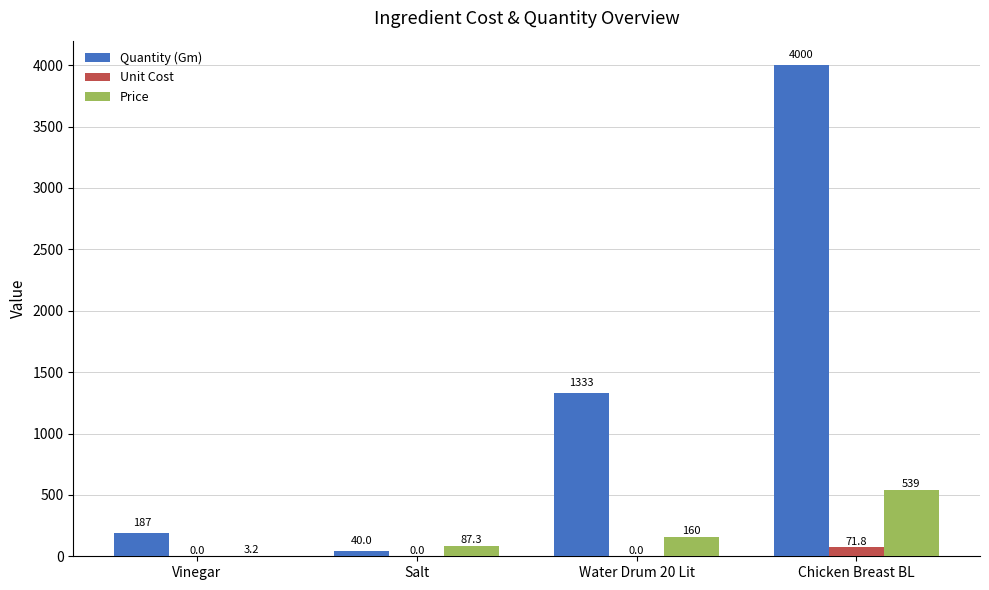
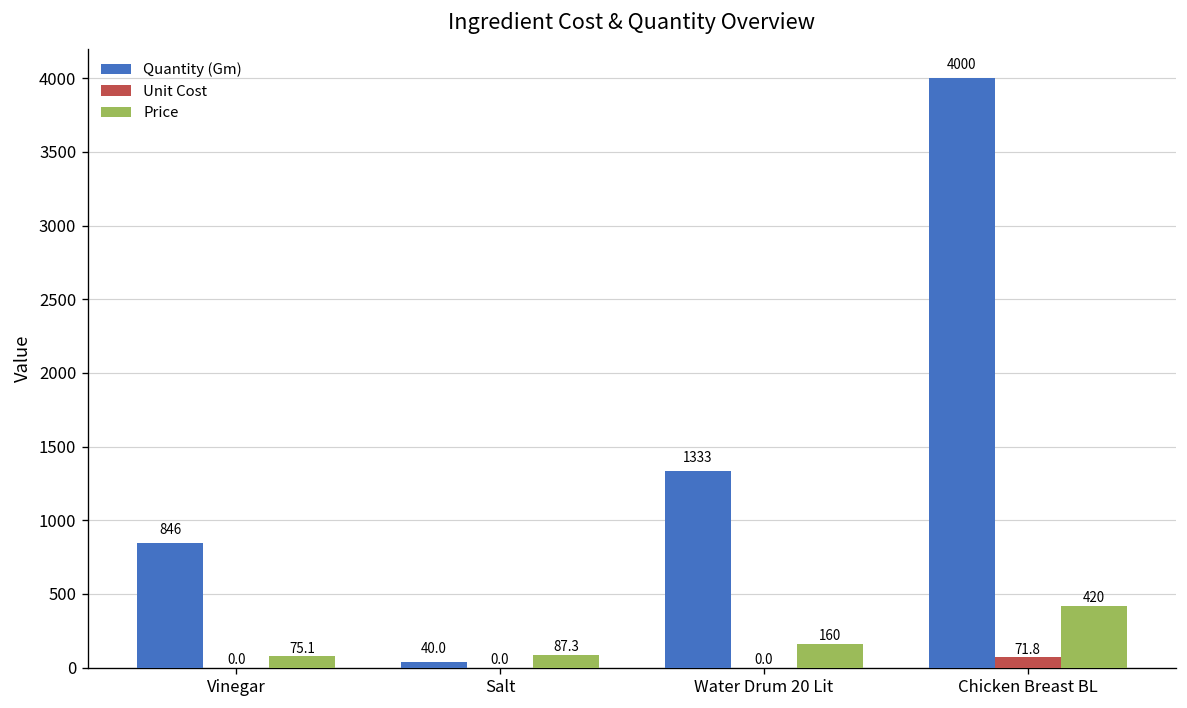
  {
    "Quantity (Gm)": {
-     "Vinegar": 187,
+     "Vinegar": 846,
      "Salt": 40.0,
      "Water Drum 20 Lit": 1333,
      "Chicken Breast BL": 4000
    },
    "Unit Cost": {
      "Vinegar": 0.0,
      "Salt": 0.0,
      "Water Drum 20 Lit": 0.0,
      "Chicken Breast BL": 71.8
    },
    "Price": {
-     "Vinegar": 3.2,
+     "Vinegar": 75.1,
      "Salt": 87.3,
      "Water Drum 20 Lit": 160,
-     "Chicken Breast BL": 539
+     "Chicken Breast BL": 420
    }
  }
